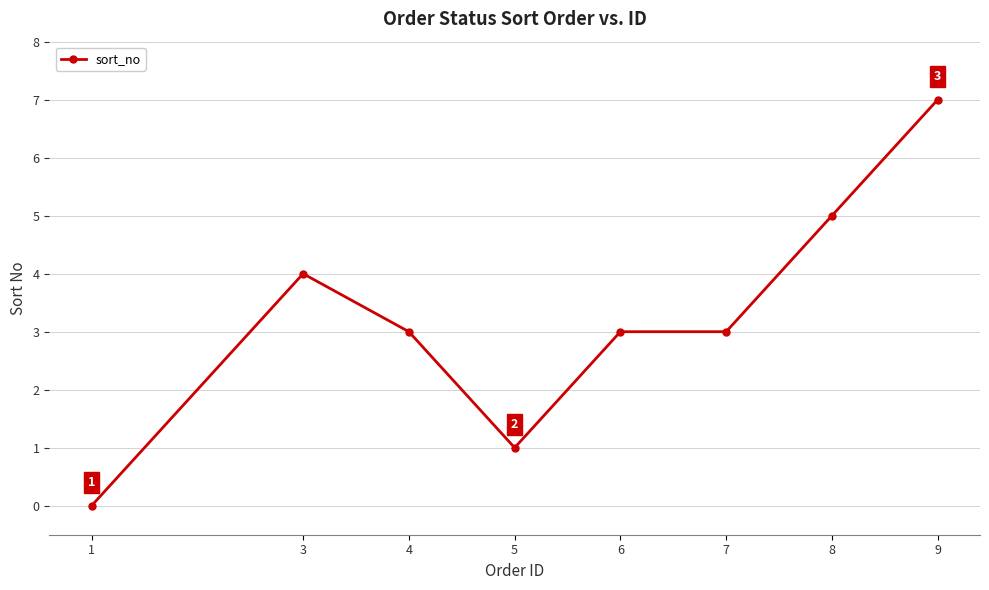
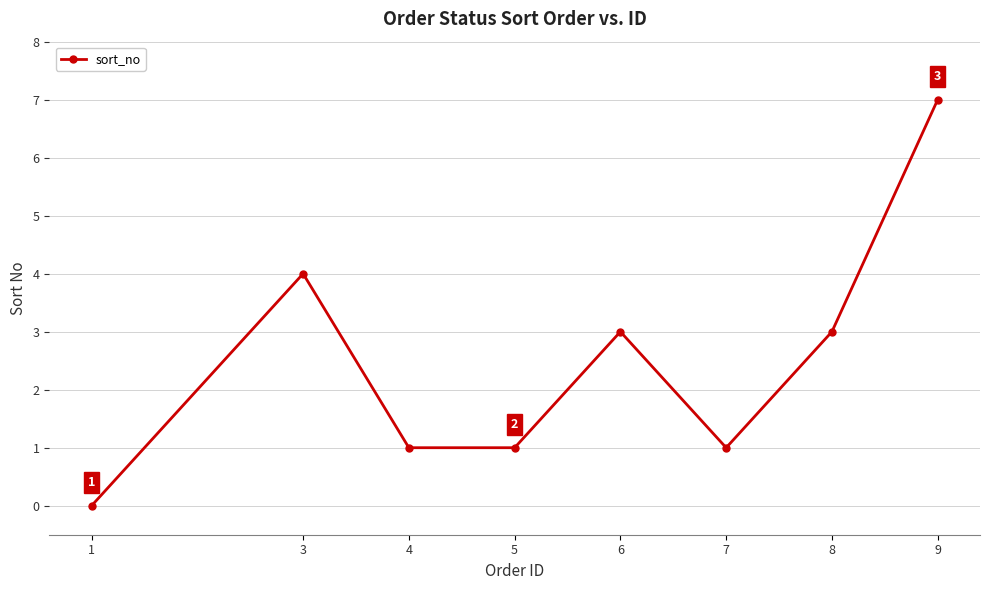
  {
    "3": 4,
-   "4": 3,
+   "4": 1,
    "6": 3,
-   "7": 3,
-   "8": 5
+   "7": 1,
+   "8": 3
  }
